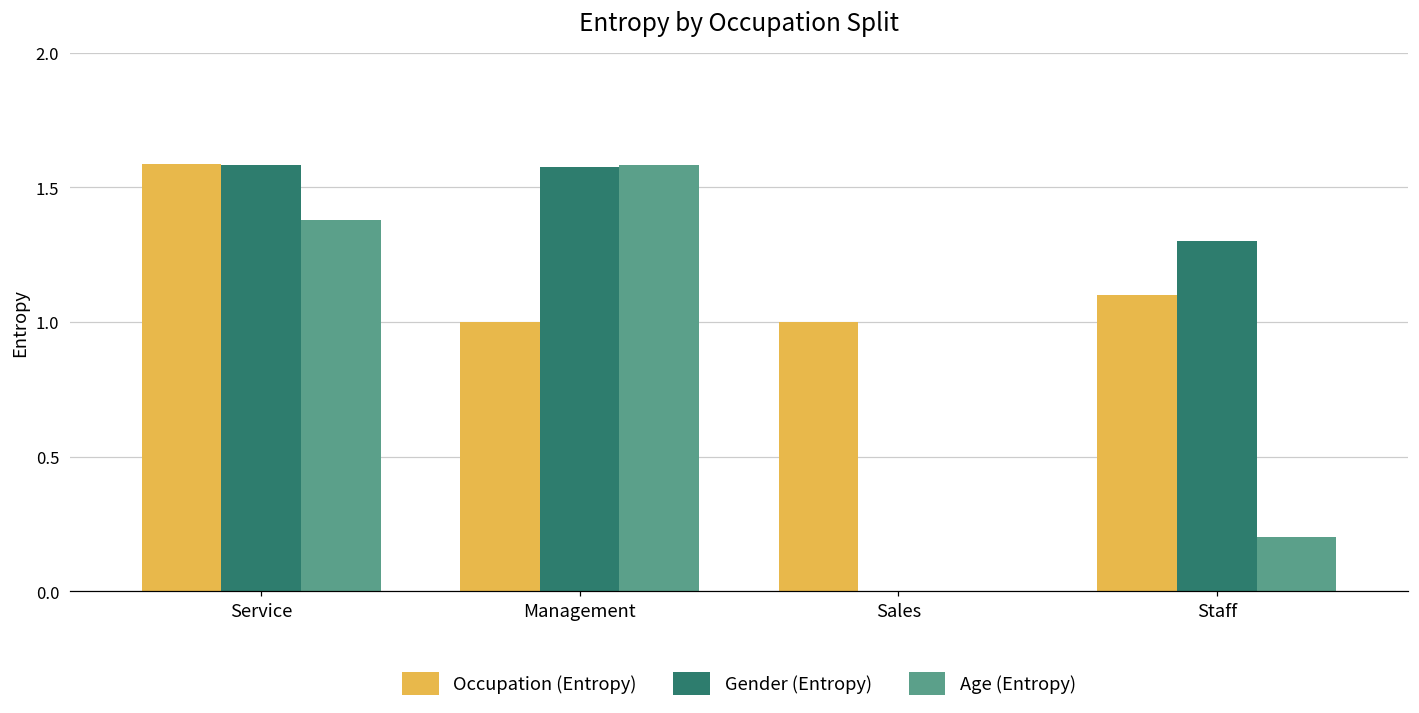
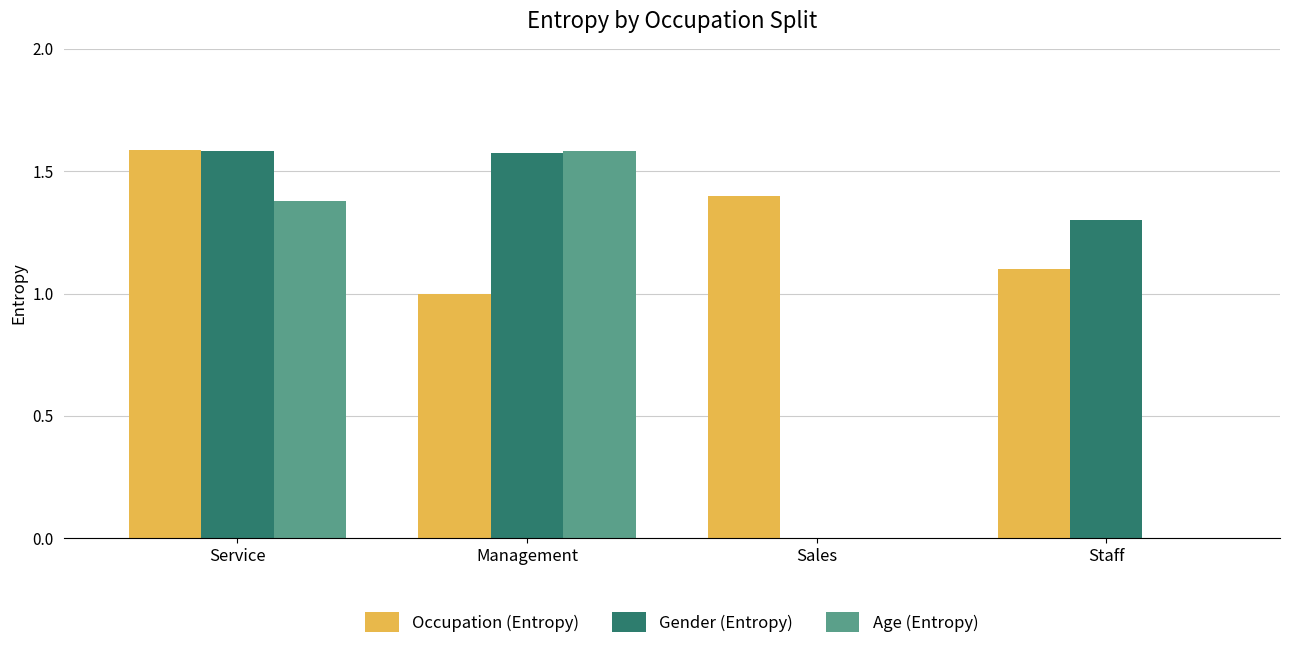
  {
    "Occupation (Entropy)": {
      "Service": 1.59,
      "Management": 1.0,
-     "Sales": 1.0,
+     "Sales": 1.4,
      "Staff": 1.1
    },
    "Gender (Entropy)": {
      "Service": 1.58,
      "Management": 1.57,
      "Sales": 0.0,
      "Staff": 1.3
    },
    "Age (Entropy)": {
      "Service": 1.38,
      "Management": 1.58,
      "Sales": 0.0,
-     "Staff": 0.2
+     "Staff": 0.0
    }
  }
